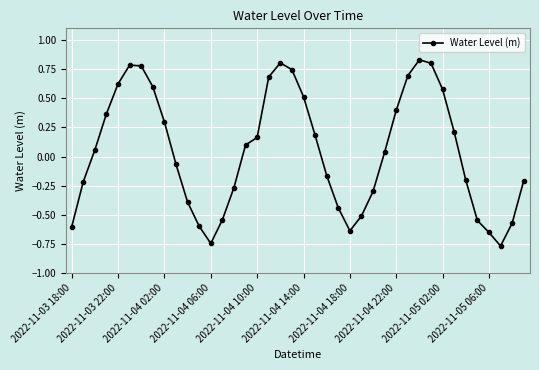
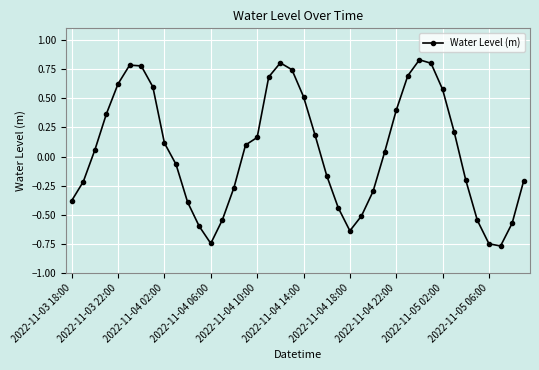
  {
-   "2022-11-03 18:00": -0.60,
+   "2022-11-03 18:00": -0.38,
    "2022-11-03 22:00": 0.62,
-   "2022-11-04 02:00": 0.30,
+   "2022-11-04 02:00": 0.12,
    "2022-11-04 06:00": -0.75,
    "2022-11-04 10:00": 0.16,
    "2022-11-04 14:00": 0.51,
    "2022-11-04 18:00": -0.64,
    "2022-11-04 22:00": 0.40,
    "2022-11-05 02:00": 0.58,
-   "2022-11-05 06:00": -0.65
+   "2022-11-05 06:00": -0.75
  }
